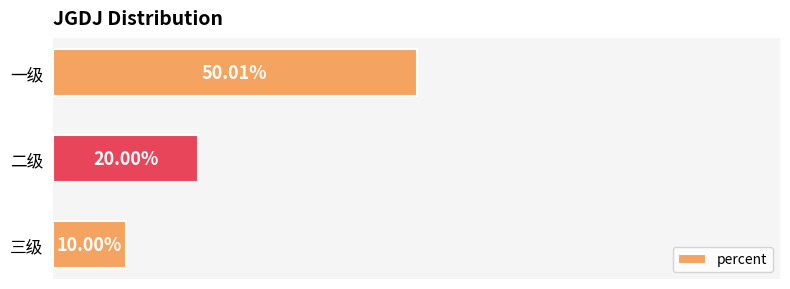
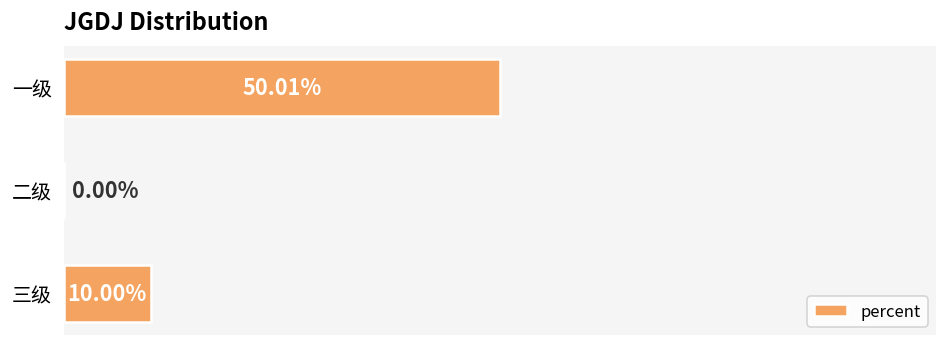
  {
    "一级": "50.01%",
-   "二级": "20.00%",
+   "二级": "0.00%",
    "三级": "10.00%"
  }
